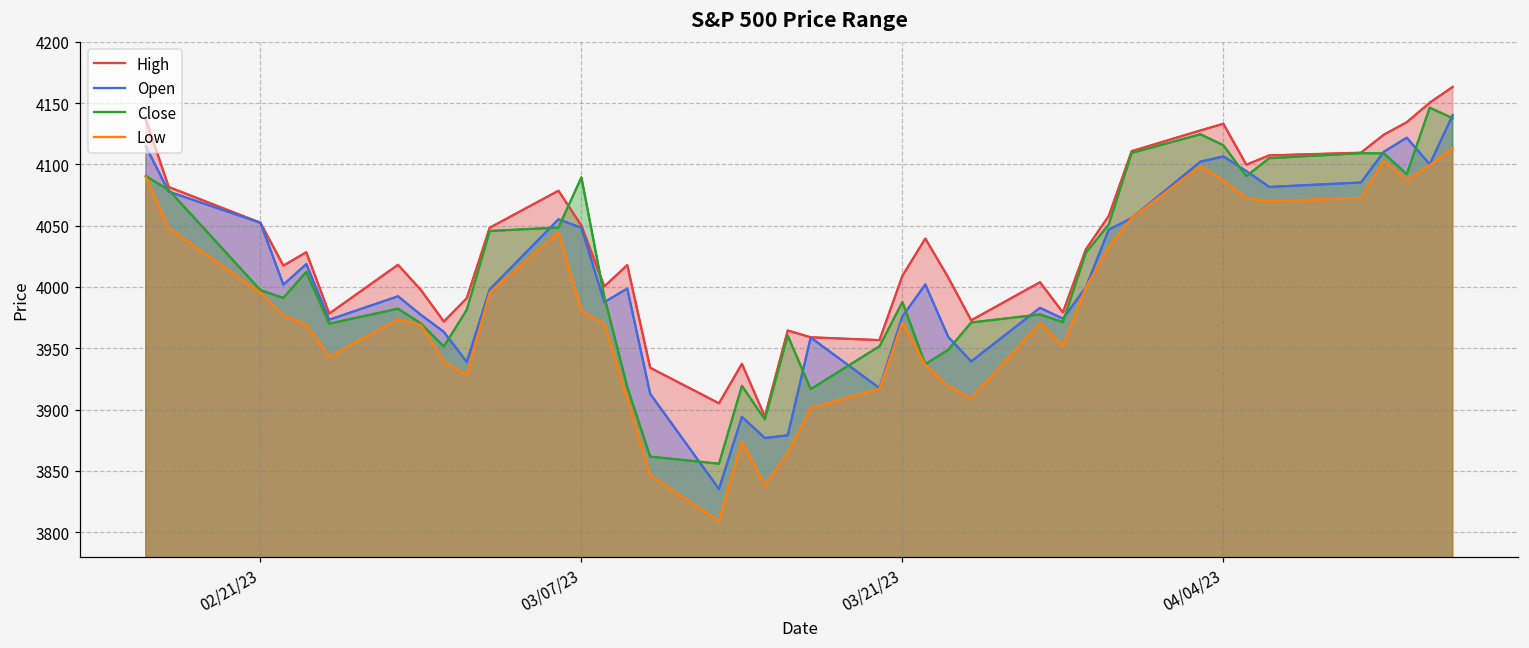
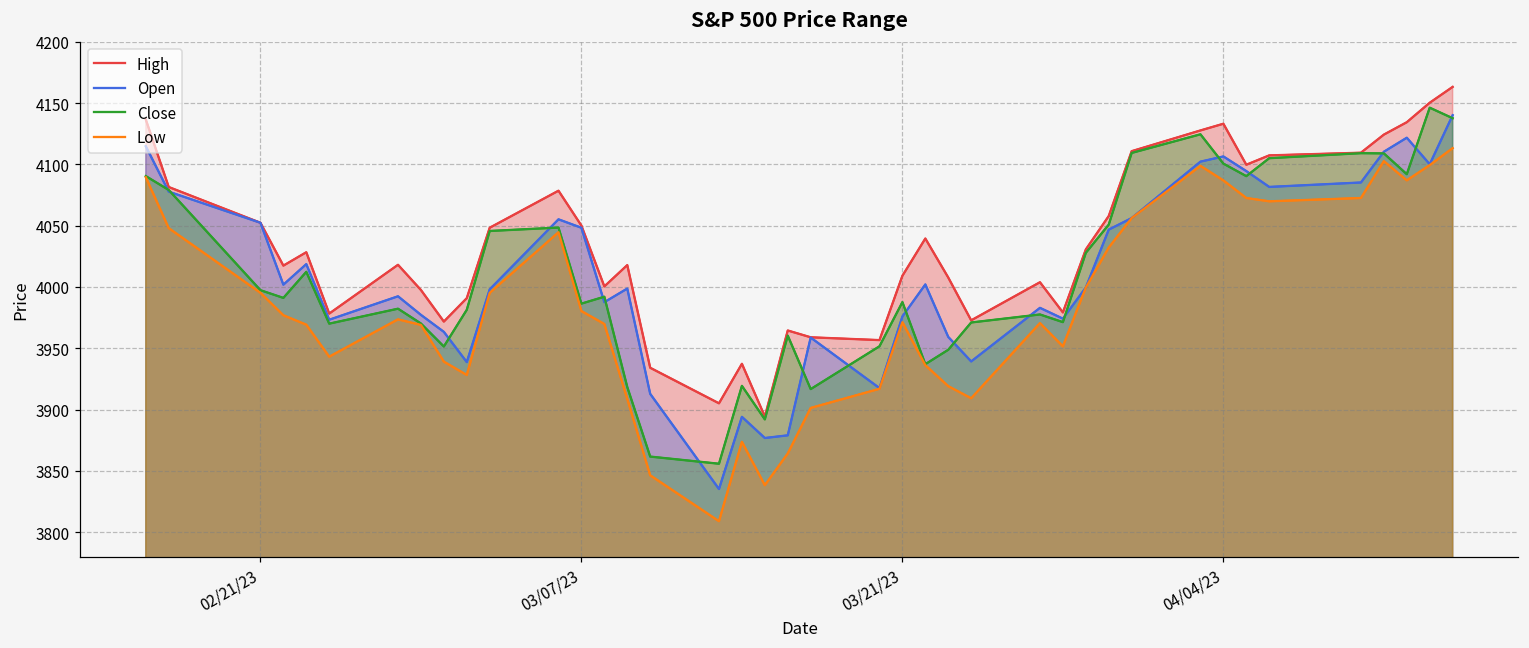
  {
    "Open": {
      "03/21/23": 3976,
      "04/04/23": 4106
    },
    "Close": {
-     "03/07/23": 4089,
+     "03/07/23": 3986,
      "03/21/23": 3988,
-     "04/04/23": 4116
+     "04/04/23": 4101
    }
  }
